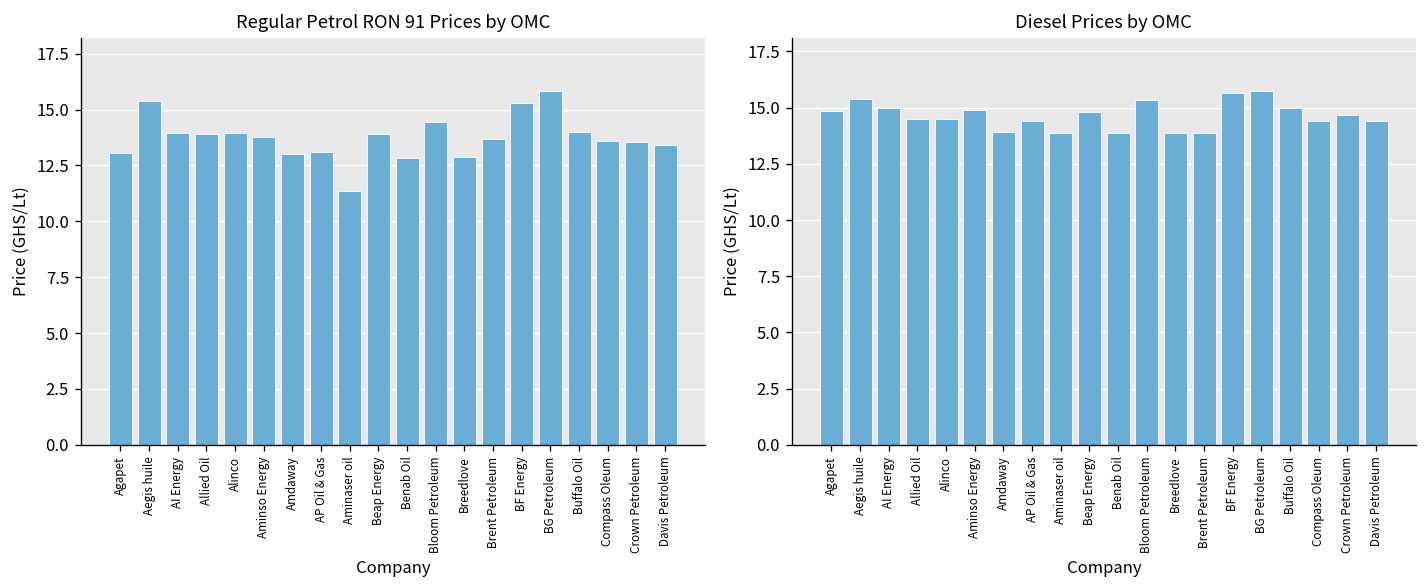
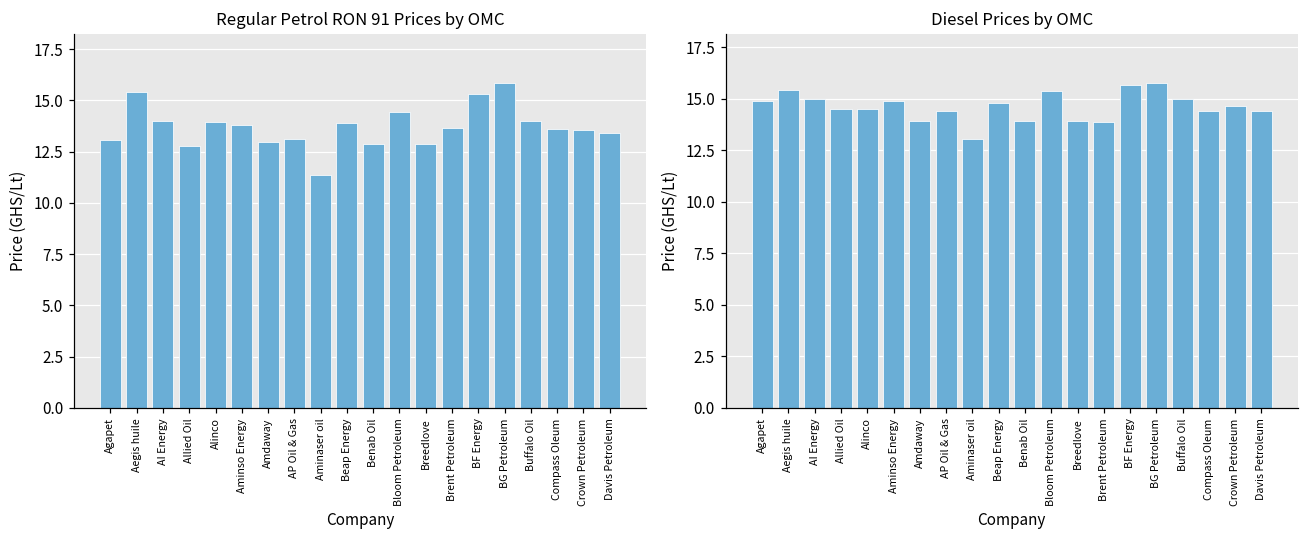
  {
    "Regular Petrol RON 91 Prices by OMC": {
      "Agapet": 13.1,
      "Aegis huile": 15.4,
      "AI Energy": 14.0,
-     "Allied Oil": 13.9,
+     "Allied Oil": 12.8,
      "Alinco": 13.9,
      "Aminso Energy": 13.8,
      "Amdaway": 13.0,
      "AP Oil & Gas": 13.1,
      "Aminaser oil": 11.4,
      "Beap Energy": 13.9,
      "Benab Oil": 12.9,
      "Bloom Petroleum": 14.5,
      "Breedlove": 12.9,
      "Brent Petroleum": 13.7,
      "BF Energy": 15.3,
      "BG Petroleum": 15.8,
      "Buffalo Oil": 14.0,
      "Compass Oleum": 13.6,
      "Crown Petroleum": 13.6,
      "Davis Petroleum": 13.4
    },
    "Diesel Prices by OMC": {
      "Agapet": 14.9,
      "Aegis huile": 15.4,
      "AI Energy": 15.0,
      "Allied Oil": 14.5,
      "Alinco": 14.5,
      "Aminso Energy": 14.9,
      "Amdaway": 13.9,
      "AP Oil & Gas": 14.4,
-     "Aminaser oil": 13.9,
+     "Aminaser oil": 13.0,
      "Beap Energy": 14.8,
      "Benab Oil": 13.9,
      "Bloom Petroleum": 15.4,
      "Breedlove": 13.9,
      "Brent Petroleum": 13.9,
      "BF Energy": 15.7,
      "BG Petroleum": 15.8,
      "Buffalo Oil": 15.0,
      "Compass Oleum": 14.4,
      "Crown Petroleum": 14.7,
      "Davis Petroleum": 14.4
    }
  }
